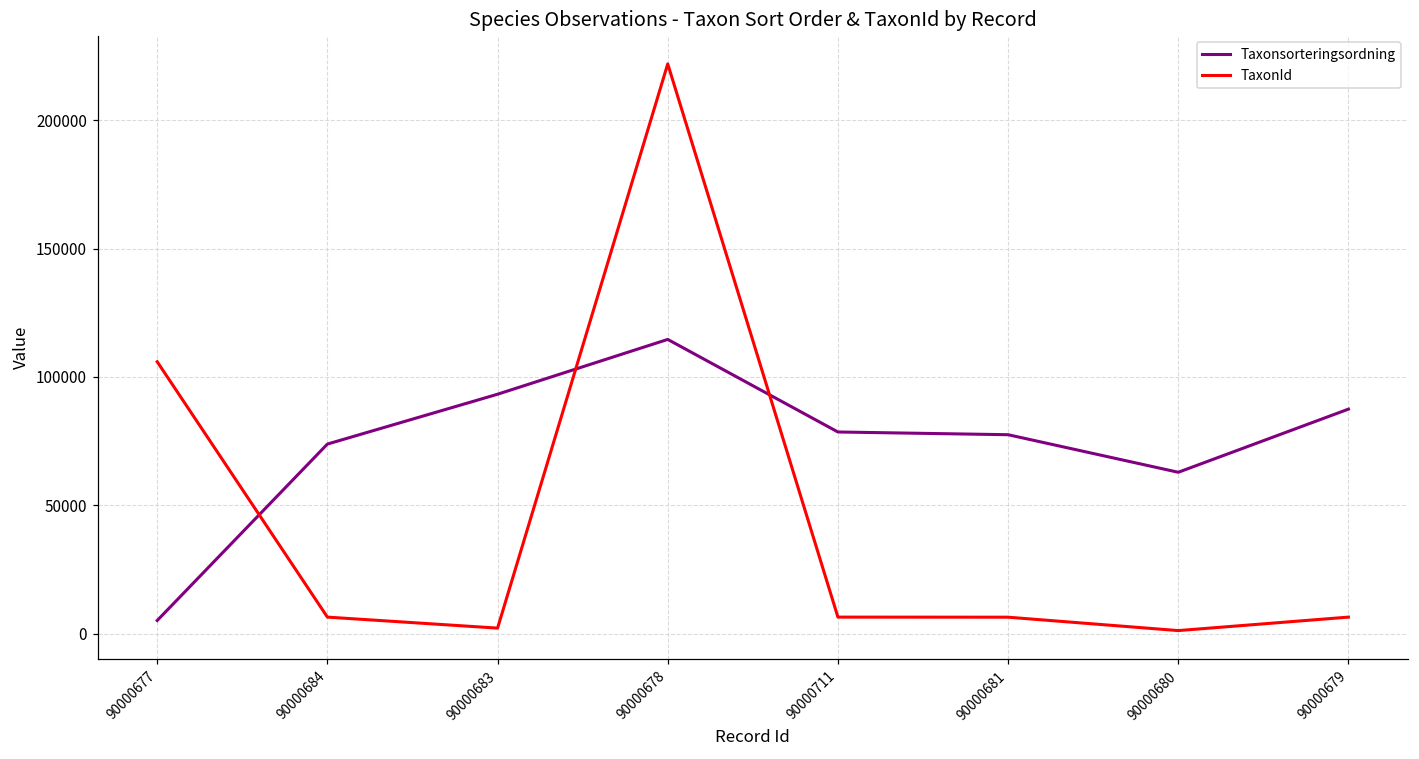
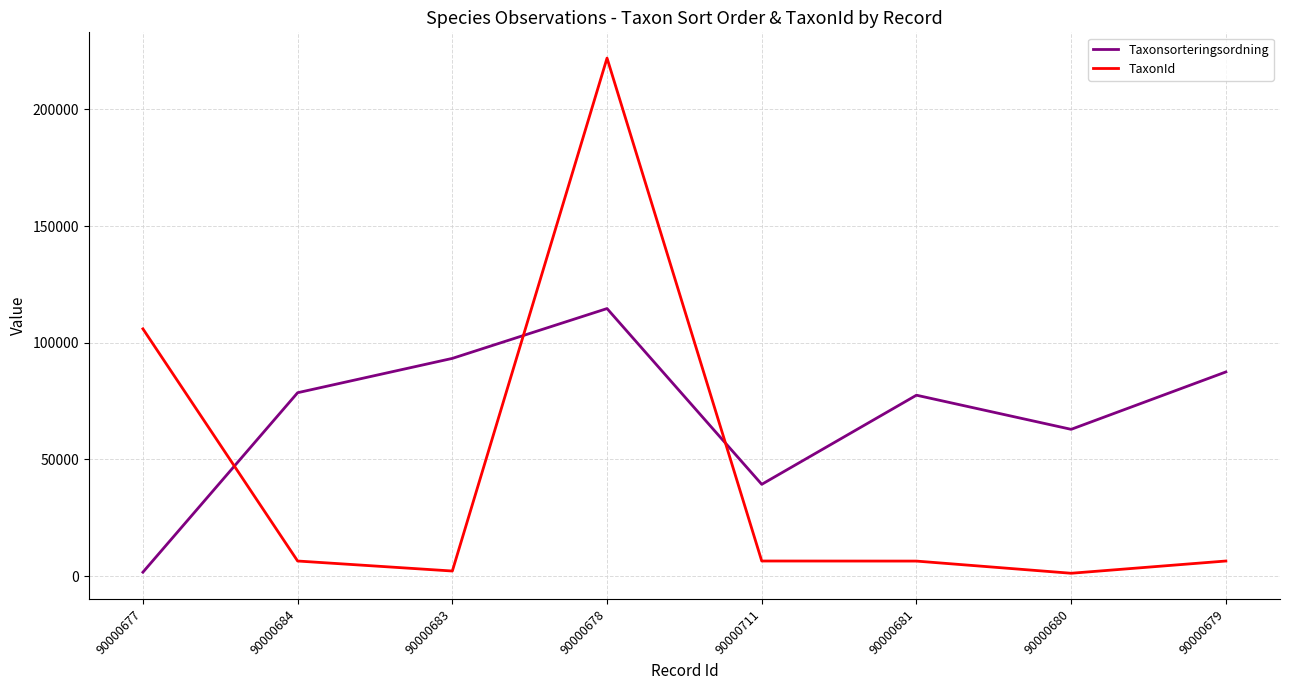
  {
    "Taxonsorteringsordning": {
-     "90000677": 5000,
-     "90000684": 74000,
+     "90000677": 2000,
+     "90000684": 79000,
      "90000683": 93000,
      "90000678": 115000,
-     "90000711": 79000,
+     "90000711": 39000,
      "90000681": 78000,
      "90000680": 63000,
      "90000679": 87000
    },
    "TaxonId": {
      "90000677": 106000,
      "90000684": 6000,
      "90000683": 2000,
      "90000678": 222000,
      "90000711": 6000,
      "90000681": 6000,
      "90000680": 1000,
      "90000679": 6000
    }
  }
